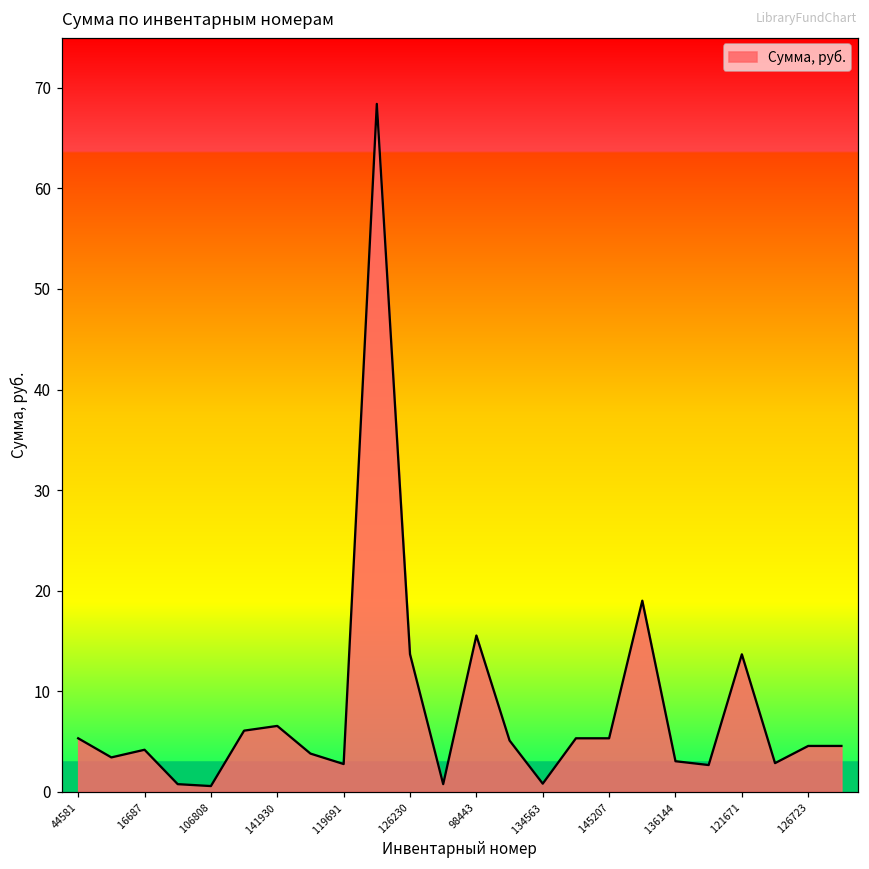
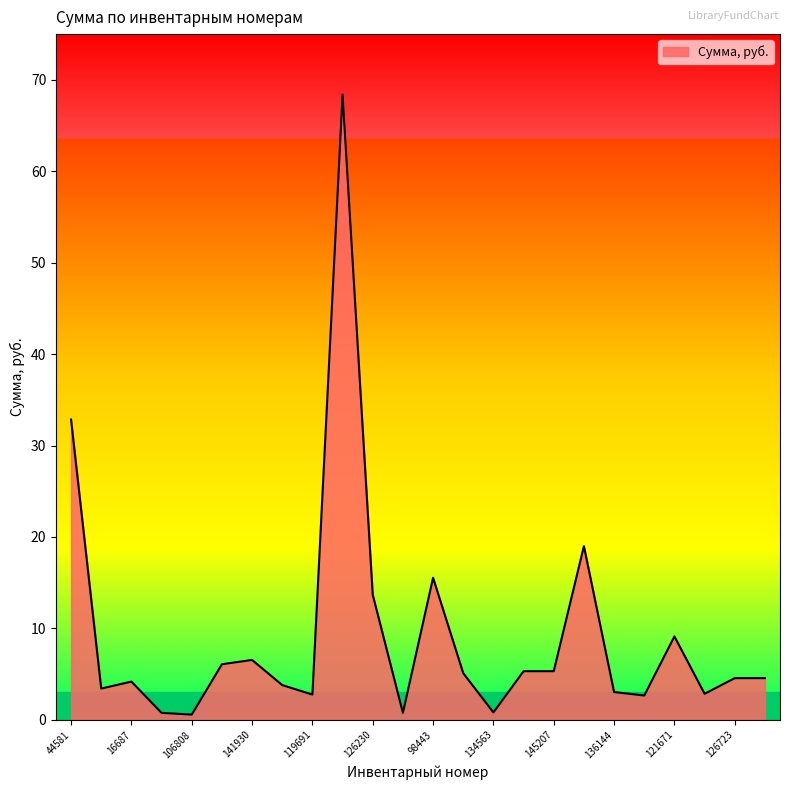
  {
-   "44581": 5,
+   "44581": 33,
    "16687": 4,
    "141930": 7,
    "126230": 14,
    "98443": 16,
    "145207": 5,
    "136144": 3,
-   "121671": 14,
+   "121671": 9,
    "126723": 5
  }
